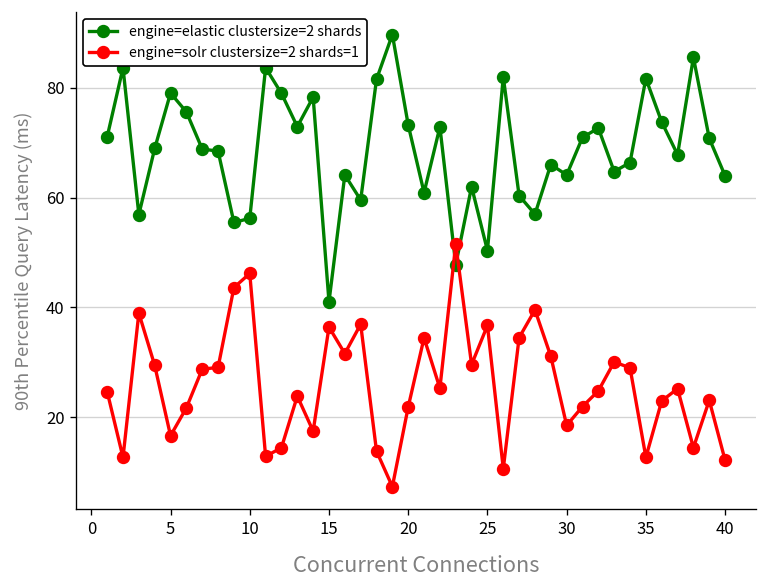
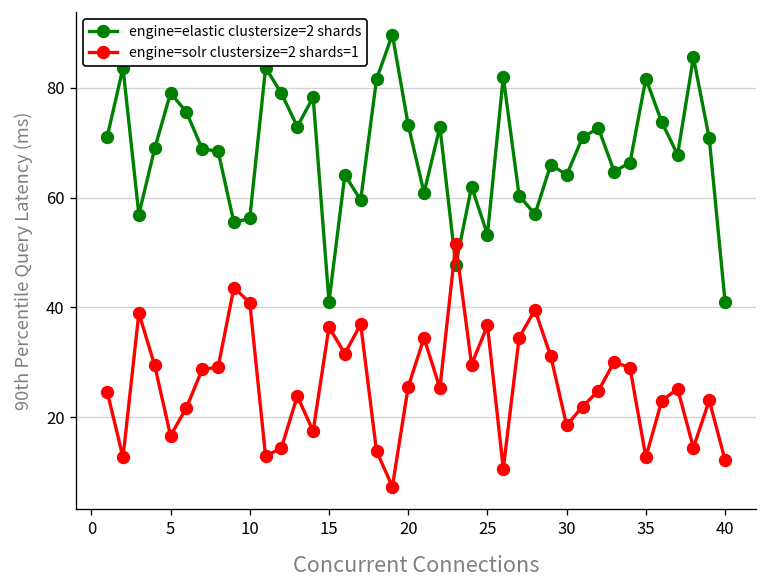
  {
    "engine=elastic clustersize=2 shards": {
      "5": 79,
      "10": 56,
      "15": 41,
      "20": 73,
-     "25": 50,
+     "25": 53,
      "30": 64,
      "35": 82,
-     "40": 64
+     "40": 41
    },
    "engine=solr clustersize=2 shards=1": {
      "5": 17,
-     "10": 46,
+     "10": 41,
      "15": 36,
-     "20": 22,
+     "20": 26,
      "25": 37,
      "30": 19,
      "35": 13,
      "40": 12
    }
  }
